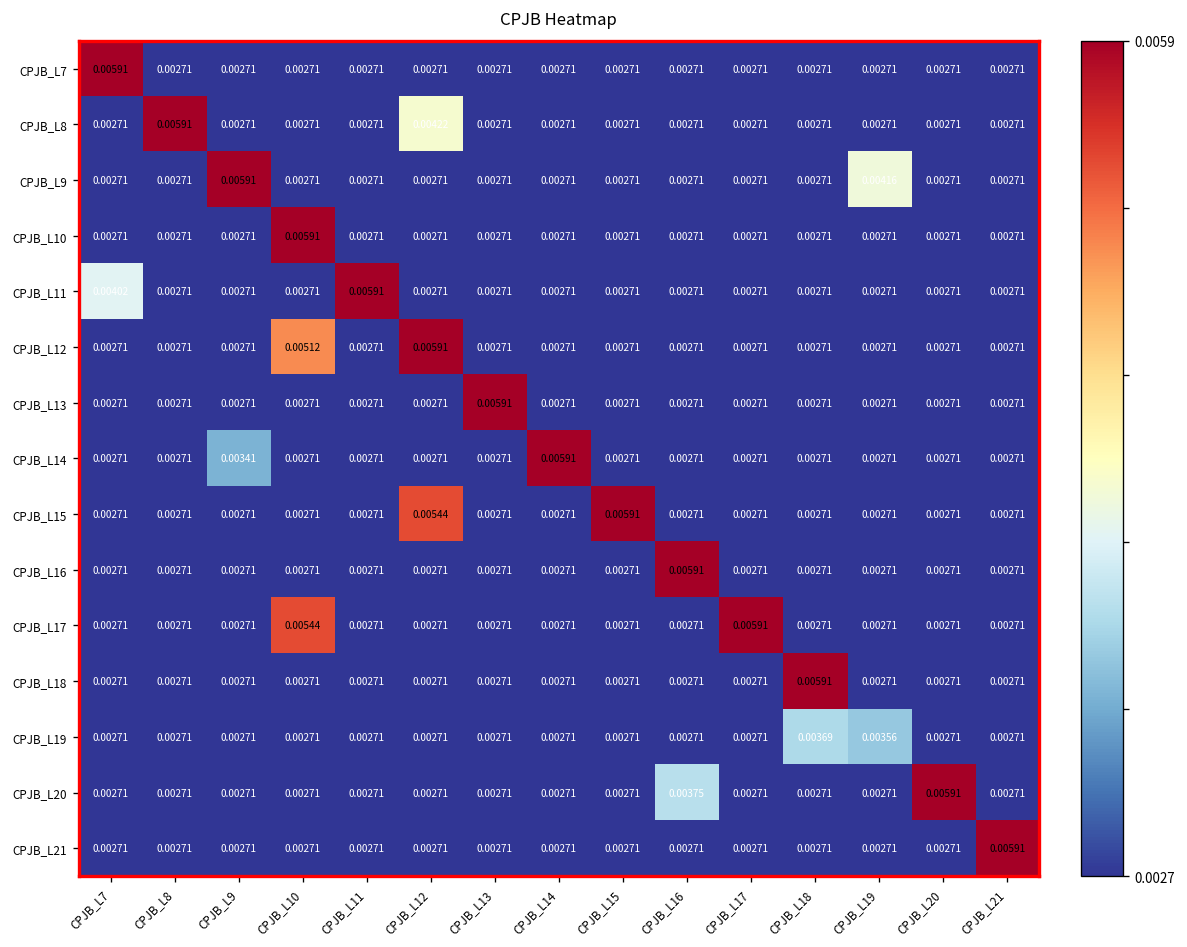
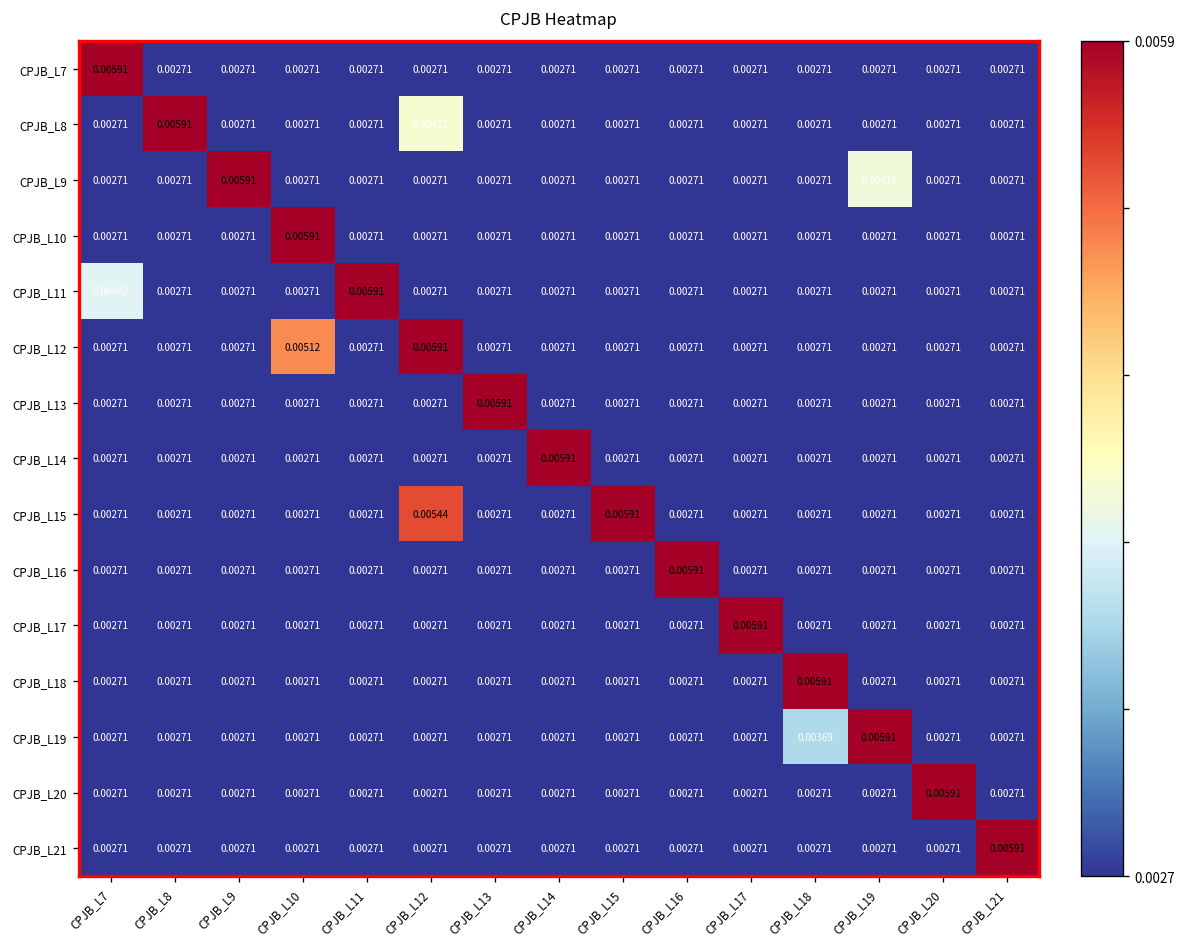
  {
    "CPJB_L14": {
      "CPJB_L7": 0.00271,
      "CPJB_L8": 0.00271,
-     "CPJB_L9": 0.00341,
+     "CPJB_L9": 0.00271,
      "CPJB_L10": 0.00271,
      "CPJB_L11": 0.00271,
      "CPJB_L12": 0.00271,
      "CPJB_L13": 0.00271,
      "CPJB_L14": 0.00591,
      "CPJB_L15": 0.00271,
      "CPJB_L16": 0.00271,
      "CPJB_L17": 0.00271,
      "CPJB_L18": 0.00271,
      "CPJB_L19": 0.00271,
      "CPJB_L20": 0.00271,
      "CPJB_L21": 0.00271
    },
    "CPJB_L17": {
      "CPJB_L7": 0.00271,
      "CPJB_L8": 0.00271,
      "CPJB_L9": 0.00271,
-     "CPJB_L10": 0.00544,
+     "CPJB_L10": 0.00271,
      "CPJB_L11": 0.00271,
      "CPJB_L12": 0.00271,
      "CPJB_L13": 0.00271,
      "CPJB_L14": 0.00271,
      "CPJB_L15": 0.00271,
      "CPJB_L16": 0.00271,
      "CPJB_L17": 0.00591,
      "CPJB_L18": 0.00271,
      "CPJB_L19": 0.00271,
      "CPJB_L20": 0.00271,
      "CPJB_L21": 0.00271
    },
    "CPJB_L19": {
      "CPJB_L7": 0.00271,
      "CPJB_L8": 0.00271,
      "CPJB_L9": 0.00271,
      "CPJB_L10": 0.00271,
      "CPJB_L11": 0.00271,
      "CPJB_L12": 0.00271,
      "CPJB_L13": 0.00271,
      "CPJB_L14": 0.00271,
      "CPJB_L15": 0.00271,
      "CPJB_L16": 0.00271,
      "CPJB_L17": 0.00271,
      "CPJB_L18": 0.00369,
-     "CPJB_L19": 0.00356,
+     "CPJB_L19": 0.00591,
      "CPJB_L20": 0.00271,
      "CPJB_L21": 0.00271
    },
    "CPJB_L20": {
      "CPJB_L7": 0.00271,
      "CPJB_L8": 0.00271,
      "CPJB_L9": 0.00271,
      "CPJB_L10": 0.00271,
      "CPJB_L11": 0.00271,
      "CPJB_L12": 0.00271,
      "CPJB_L13": 0.00271,
      "CPJB_L14": 0.00271,
      "CPJB_L15": 0.00271,
-     "CPJB_L16": 0.00375,
+     "CPJB_L16": 0.00271,
      "CPJB_L17": 0.00271,
      "CPJB_L18": 0.00271,
      "CPJB_L19": 0.00271,
      "CPJB_L20": 0.00591,
      "CPJB_L21": 0.00271
    }
  }
